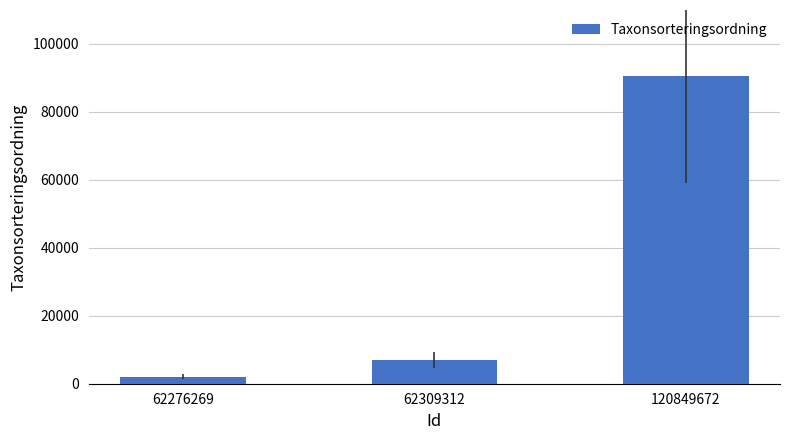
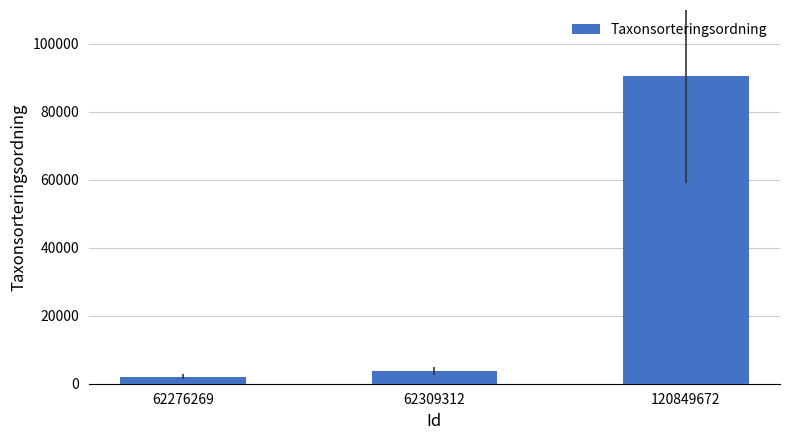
  {
    "62276269": 2000,
-   "62309312": 7000,
+   "62309312": 4000,
    "120849672": 91000
  }
